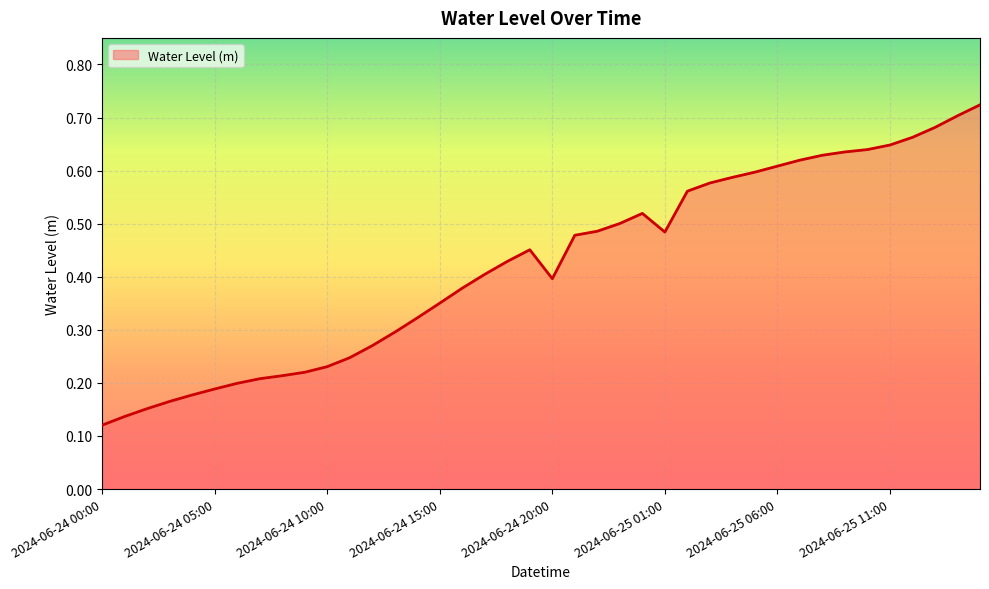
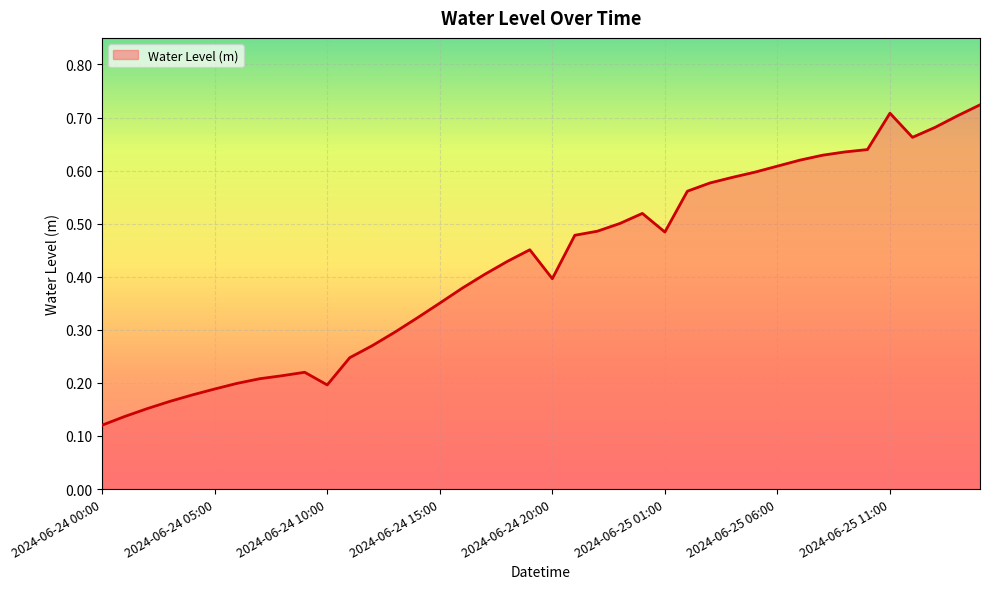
  {
    "2024-06-24 00:00": 0.12,
    "2024-06-24 05:00": 0.19,
-   "2024-06-24 10:00": 0.23,
+   "2024-06-24 10:00": 0.20,
    "2024-06-24 15:00": 0.35,
    "2024-06-24 20:00": 0.40,
    "2024-06-25 01:00": 0.48,
    "2024-06-25 06:00": 0.61,
-   "2024-06-25 11:00": 0.65
+   "2024-06-25 11:00": 0.71
  }
